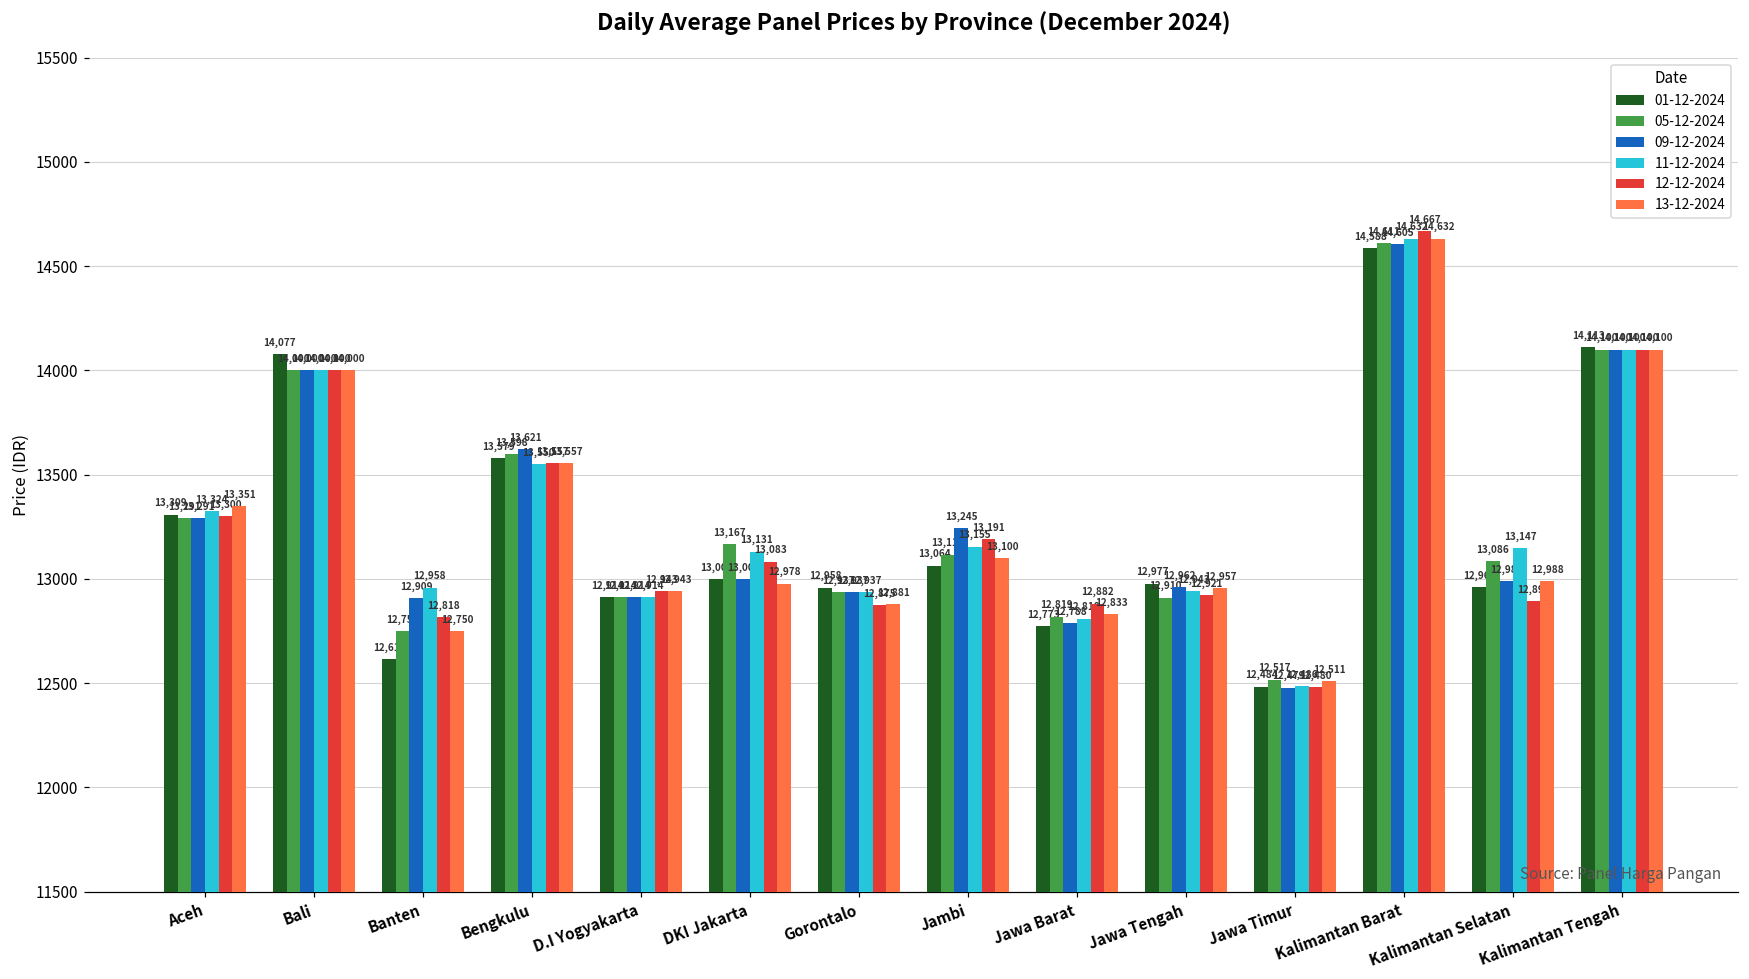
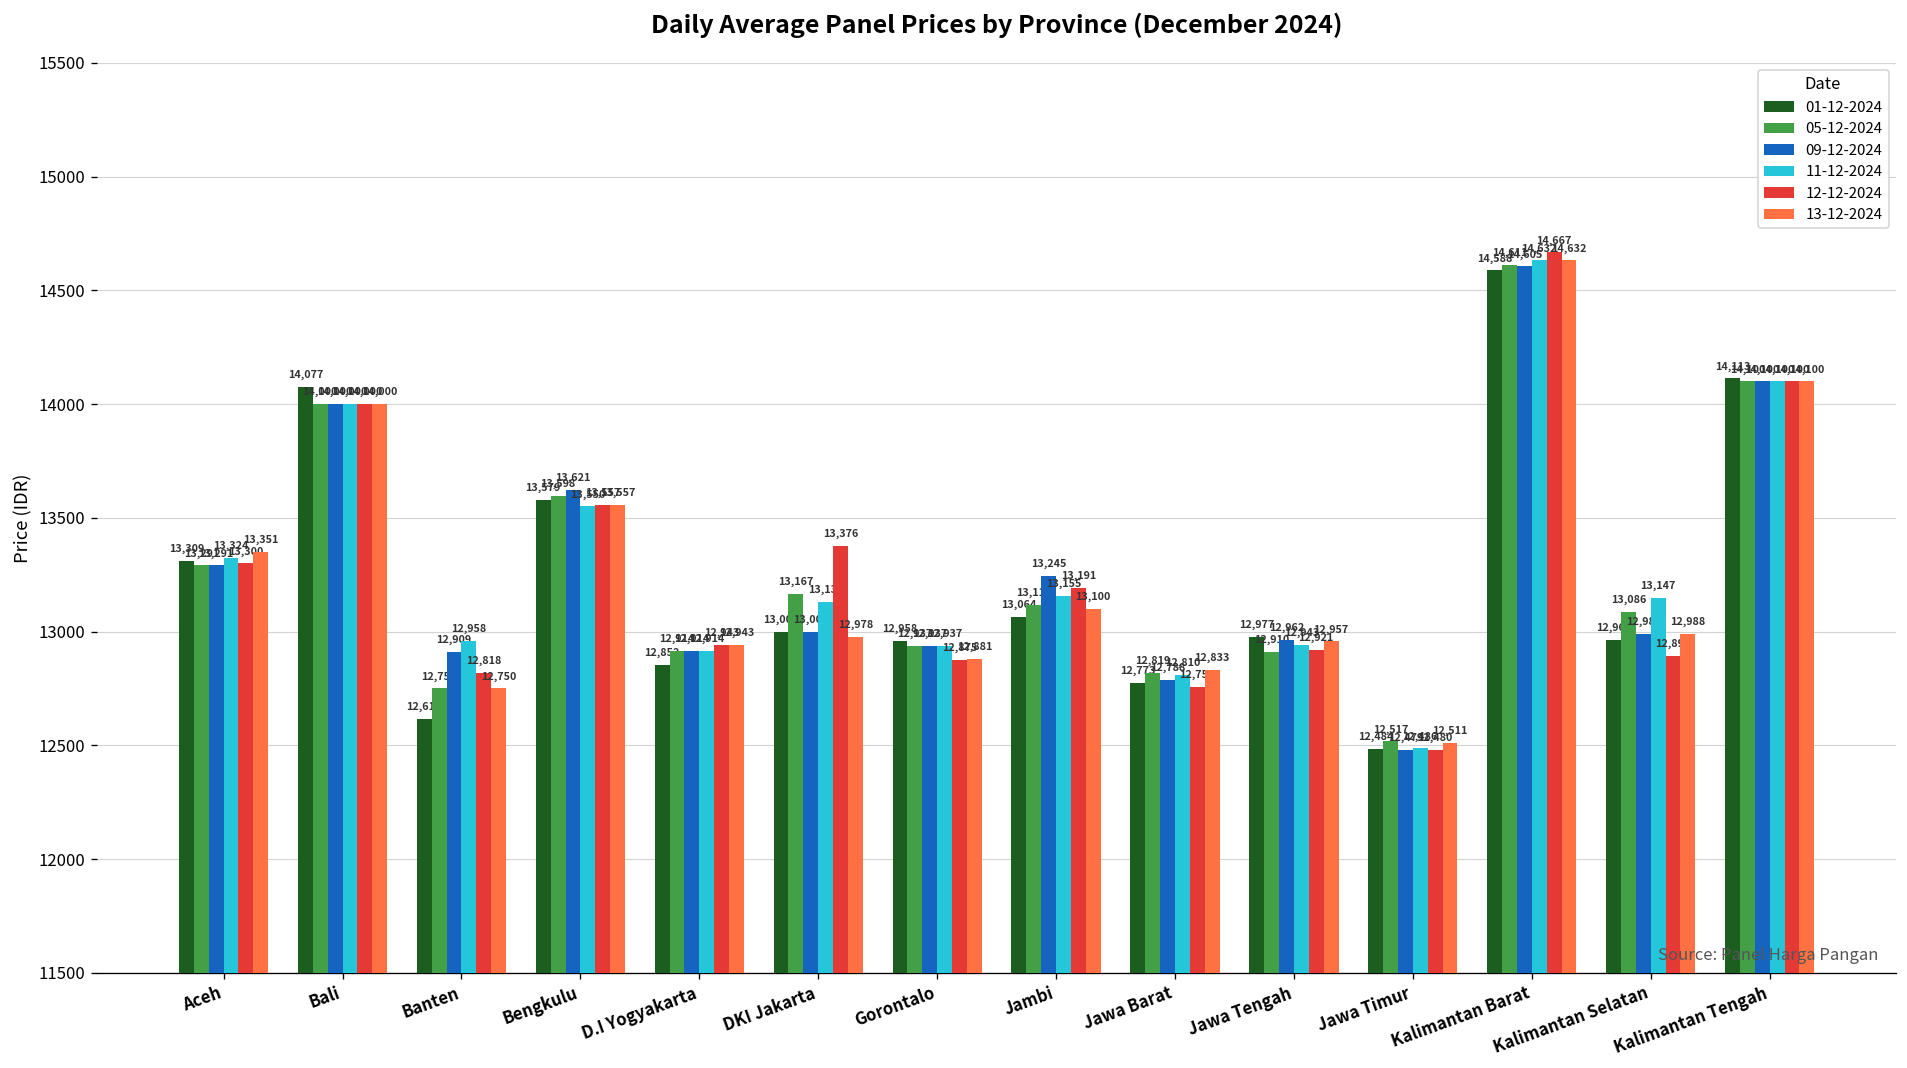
  {
    "01-12-2024": {
      "Bali": "14,077",
      "Banten": "12,615",
-     "D.I Yogyakarta": "12,914",
+     "D.I Yogyakarta": "12,852",
      "Jambi": "13,064",
      "Jawa Barat": "12,773",
      "Jawa Tengah": "12,977",
      "Kalimantan Selatan": "12,962"
    },
    "05-12-2024": {
      "Banten": "12,750",
      "DKI Jakarta": "13,167",
      "Jambi": "13,117",
      "Jawa Tengah": "12,910",
      "Kalimantan Selatan": "13,086"
    },
    "09-12-2024": {
      "Banten": "12,909",
      "Jambi": "13,245",
      "Kalimantan Selatan": "12,988"
    },
    "11-12-2024": {
      "Banten": "12,958",
      "DKI Jakarta": "13,131",
      "Jambi": "13,155",
      "Kalimantan Selatan": "13,147"
    },
    "12-12-2024": {
      "Banten": "12,818",
-     "DKI Jakarta": "13,083",
+     "DKI Jakarta": "13,376",
      "Jambi": "13,191",
-     "Jawa Barat": "12,882",
+     "Jawa Barat": "12,758",
      "Kalimantan Barat": "14,667",
      "Kalimantan Selatan": "12,894"
    },
    "13-12-2024": {
      "Aceh": "13,351",
      "Banten": "12,750",
      "DKI Jakarta": "12,978",
      "Jambi": "13,100",
      "Jawa Barat": "12,833",
      "Jawa Tengah": "12,957",
      "Kalimantan Selatan": "12,988"
    }
  }
